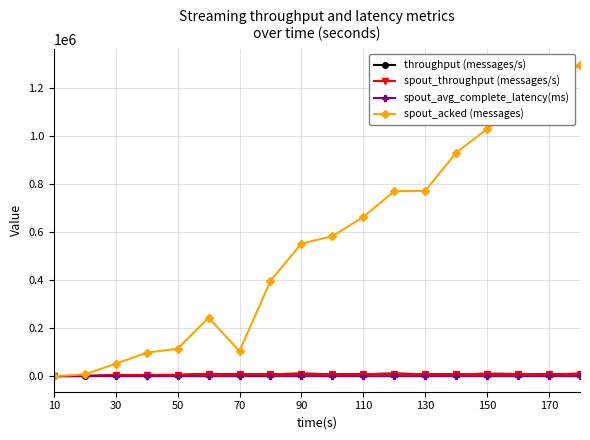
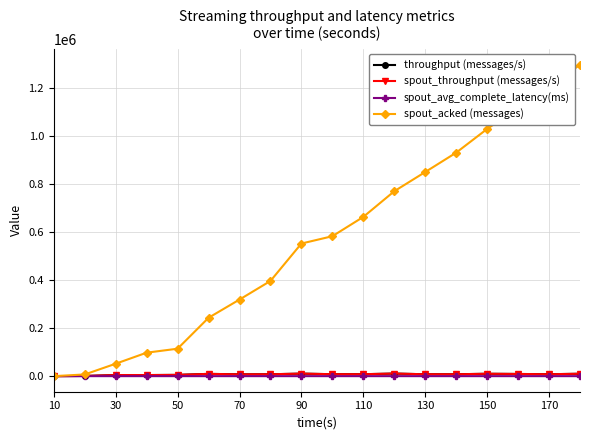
  {
    "spout_acked (messages)": {
      "30": 50000,
      "50": 110000,
-     "70": 100000,
+     "70": 320000,
      "90": 550000,
      "110": 660000,
-     "130": 770000,
+     "130": 850000,
      "150": 1030000
    }
  }
